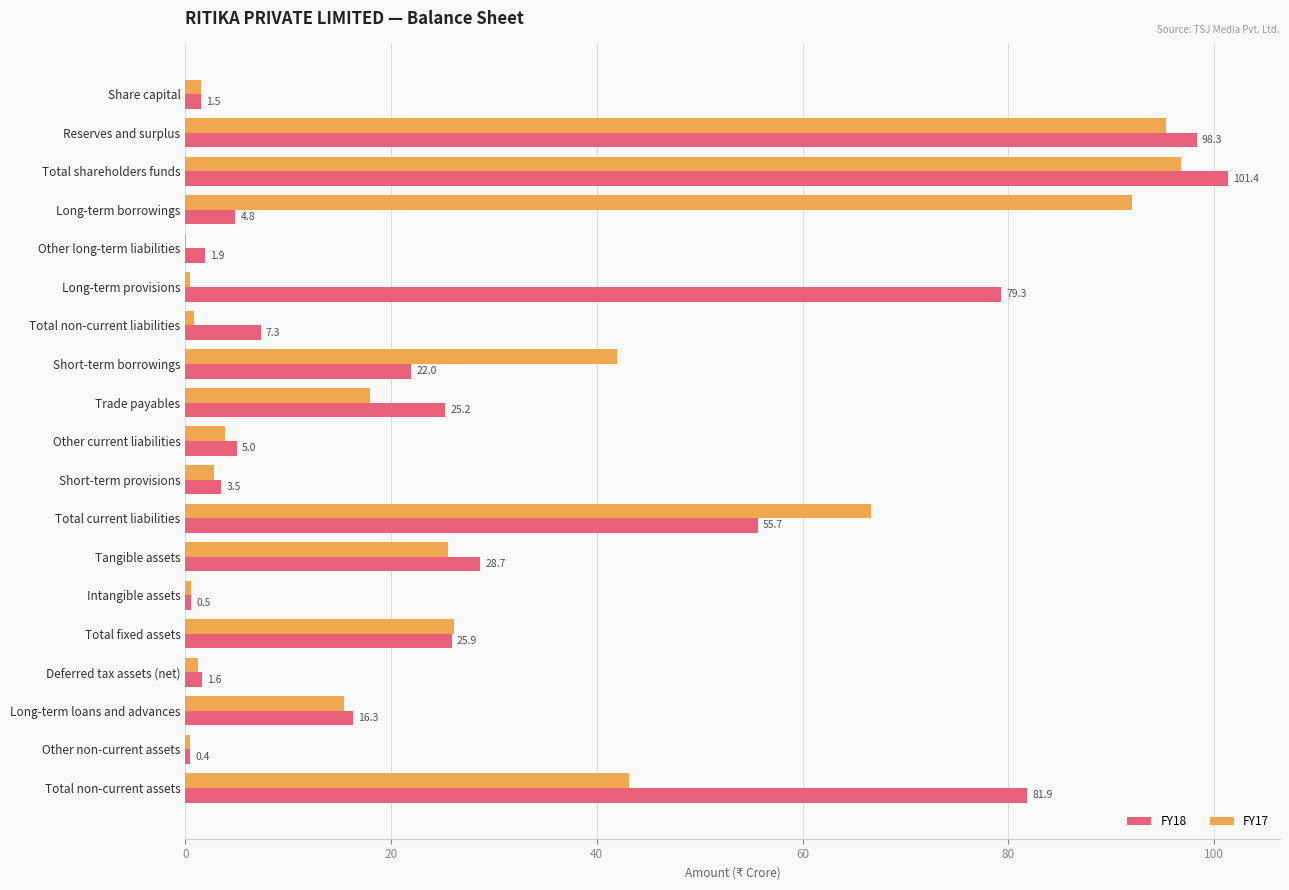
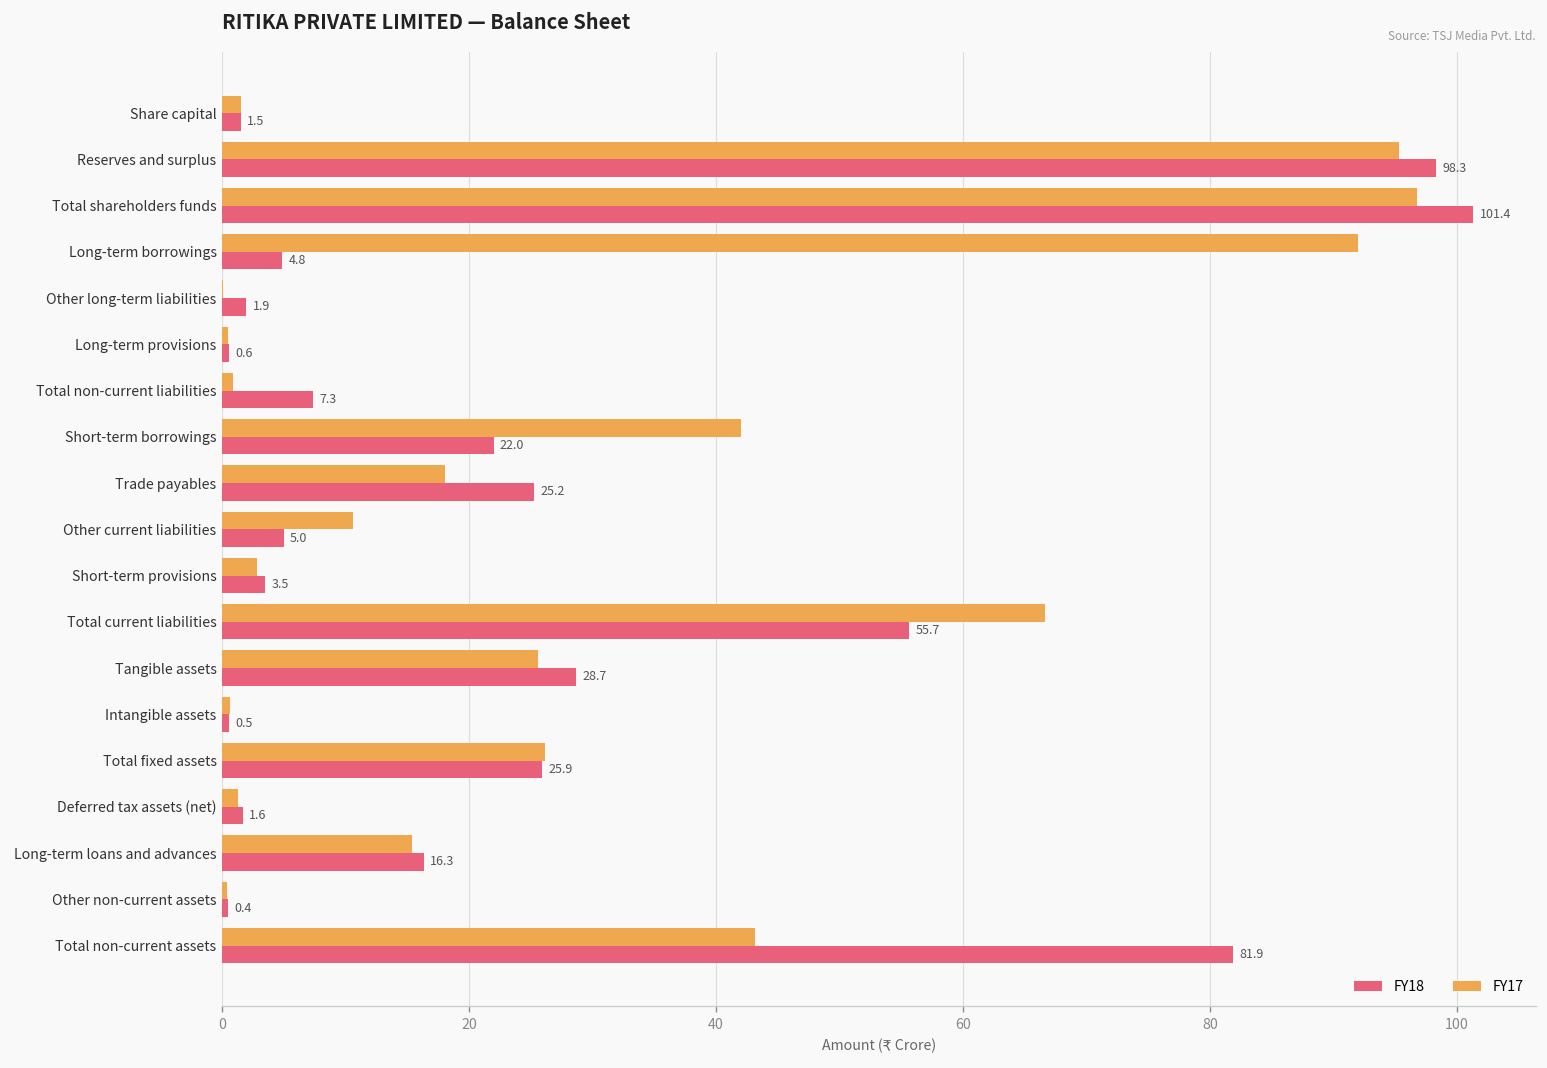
  {
    "FY18": {
      "Share capital": 1.5,
      "Reserves and surplus": 98.3,
      "Total shareholders funds": 101.4,
      "Long-term borrowings": 4.8,
      "Other long-term liabilities": 1.9,
-     "Long-term provisions": 79.3,
+     "Long-term provisions": 0.6,
      "Total non-current liabilities": 7.3,
      "Short-term borrowings": 22.0,
      "Trade payables": 25.2,
      "Other current liabilities": 5.0,
      "Short-term provisions": 3.5,
      "Total current liabilities": 55.7,
      "Tangible assets": 28.7,
      "Intangible assets": 0.5,
      "Total fixed assets": 25.9,
      "Deferred tax assets (net)": 1.6,
      "Long-term loans and advances": 16.3,
      "Other non-current assets": 0.4,
      "Total non-current assets": 81.9
    },
    "FY17": {
      "Reserves and surplus": 95.3,
      "Total shareholders funds": 96.8,
      "Long-term borrowings": 92.0,
      "Long-term provisions": 0.5,
      "Total non-current liabilities": 0.9,
      "Short-term borrowings": 42.0,
      "Trade payables": 18.0,
-     "Other current liabilities": 3.8,
+     "Other current liabilities": 10.6,
      "Short-term provisions": 2.8,
      "Total current liabilities": 66.7,
      "Tangible assets": 25.5,
      "Intangible assets": 0.6,
      "Total fixed assets": 26.1,
      "Deferred tax assets (net)": 1.2,
      "Long-term loans and advances": 15.4,
      "Total non-current assets": 43.2
    }
  }
